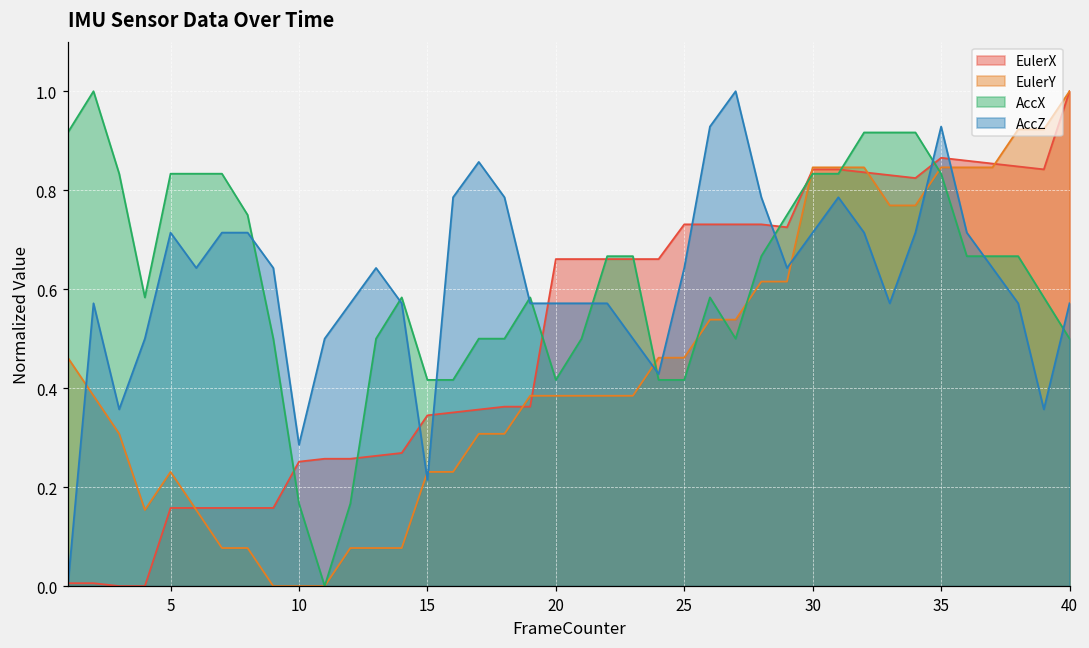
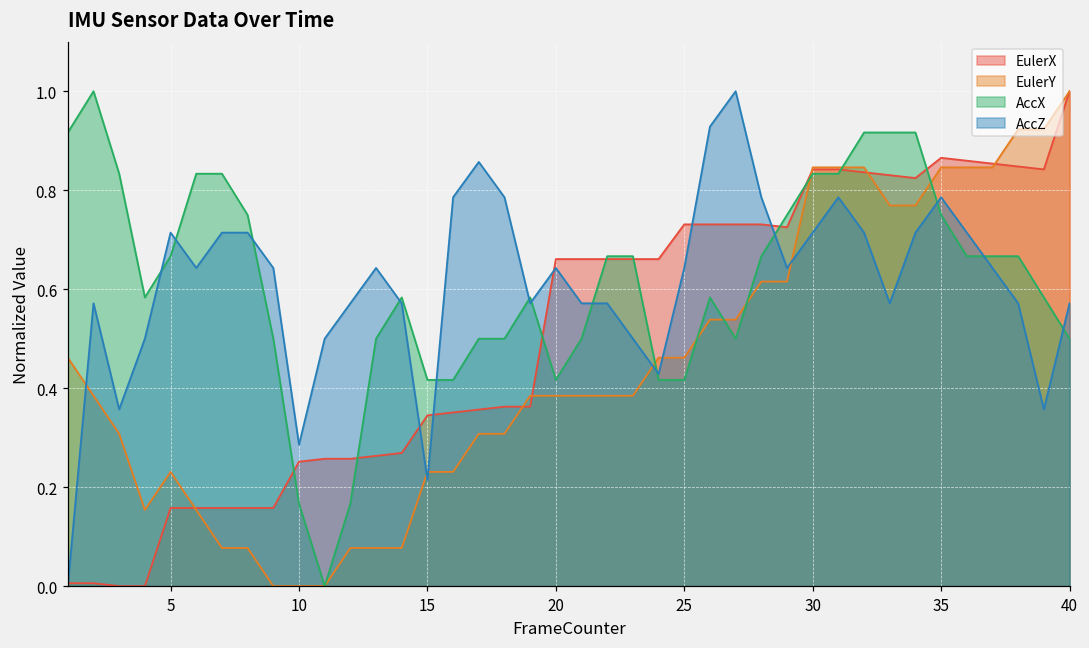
  {
    "AccX": {
-     "5": 0.83,
+     "5": 0.67,
      "10": 0.17,
      "15": 0.42,
      "20": 0.42,
      "25": 0.42,
      "30": 0.83,
-     "35": 0.83,
+     "35": 0.75,
      "40": 0.50
    },
    "AccZ": {
      "5": 0.71,
      "10": 0.29,
      "15": 0.21,
-     "20": 0.57,
+     "20": 0.64,
      "25": 0.64,
      "30": 0.71,
-     "35": 0.93,
+     "35": 0.79,
      "40": 0.57
    }
  }
